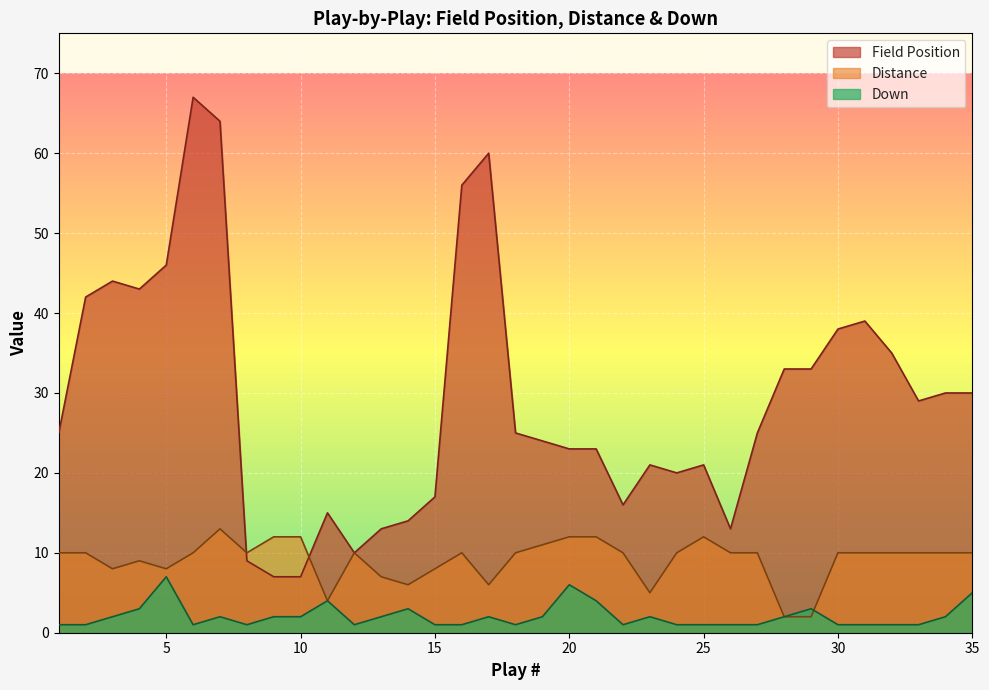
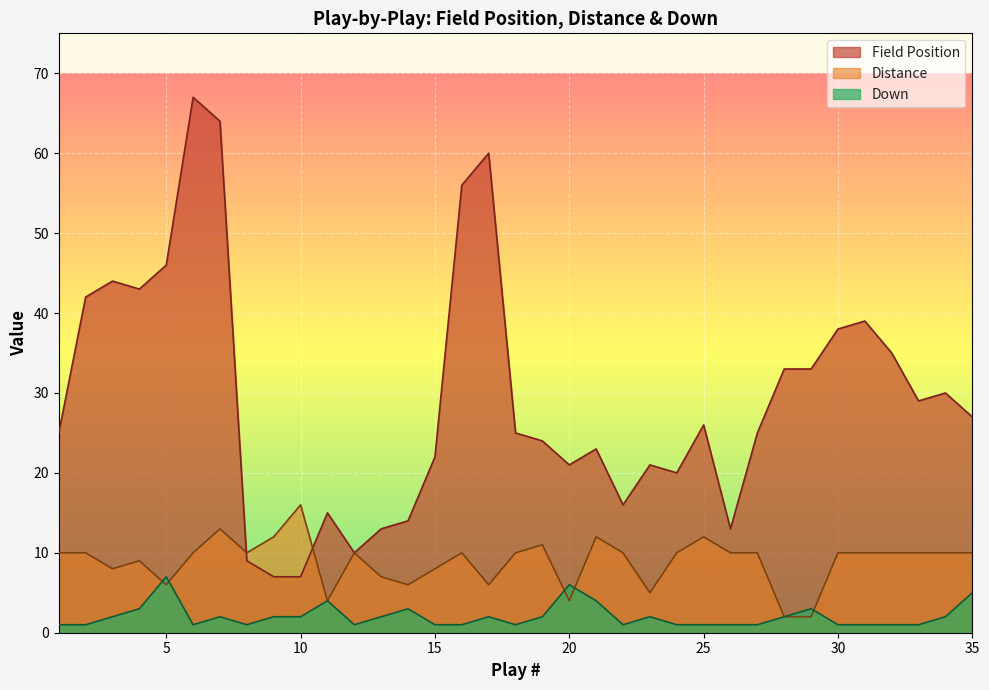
  {
    "Field Position": {
      "5": 46,
      "10": 7,
-     "15": 17,
-     "20": 23,
-     "25": 21,
+     "15": 22,
+     "20": 21,
+     "25": 26,
      "30": 38,
-     "35": 30
+     "35": 27
    },
    "Distance": {
-     "5": 8,
-     "10": 12,
+     "5": 6,
+     "10": 16,
      "15": 8,
-     "20": 12,
+     "20": 4,
      "25": 12,
      "30": 10,
      "35": 10
    },
    "Down": {
      "5": 7,
      "10": 2,
      "15": 1,
      "20": 6,
      "25": 1,
      "30": 1,
      "35": 5
    }
  }
